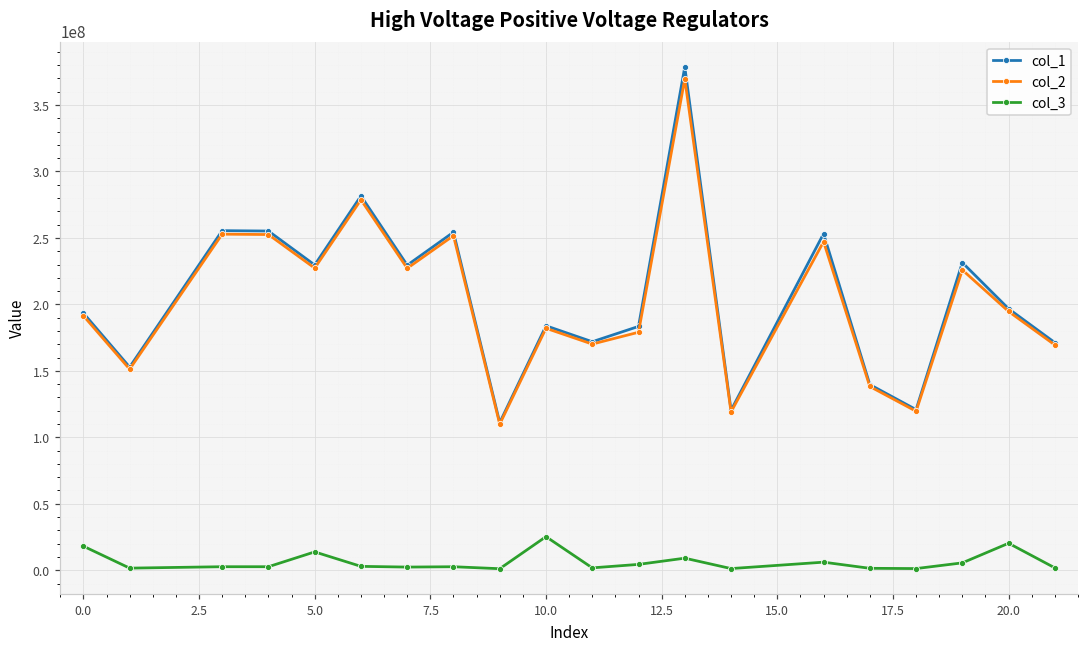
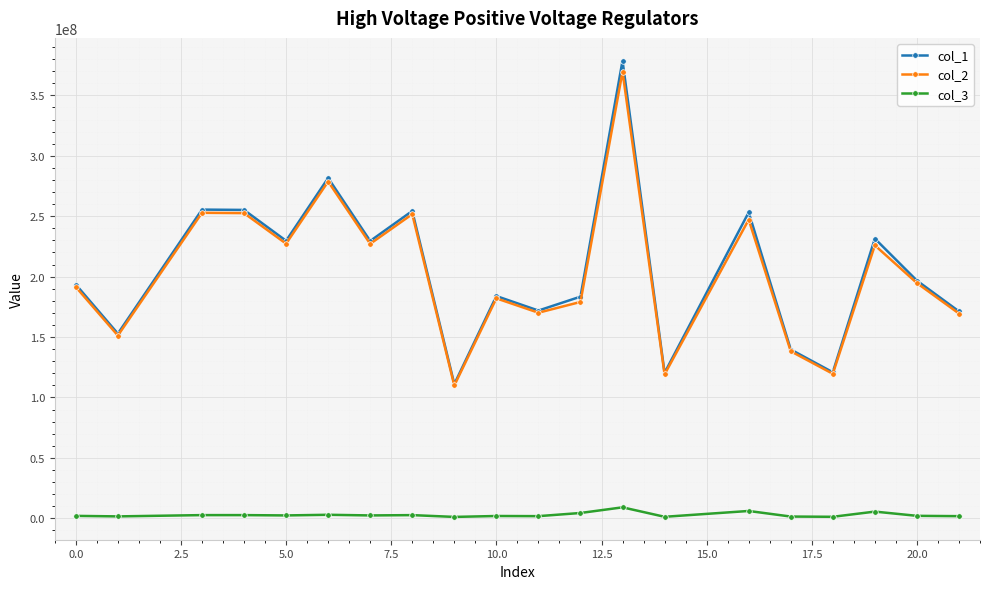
  {
    "col_1": {
      "5.0": 230000000
    },
    "col_2": {
      "5.0": 227000000
    },
    "col_3": {
-     "0.0": 18000000,
-     "5.0": 14000000,
-     "10.0": 25000000,
-     "20.0": 20000000
+     "0.0": 2000000,
+     "5.0": 2000000,
+     "10.0": 2000000,
+     "20.0": 2000000
    }
  }
